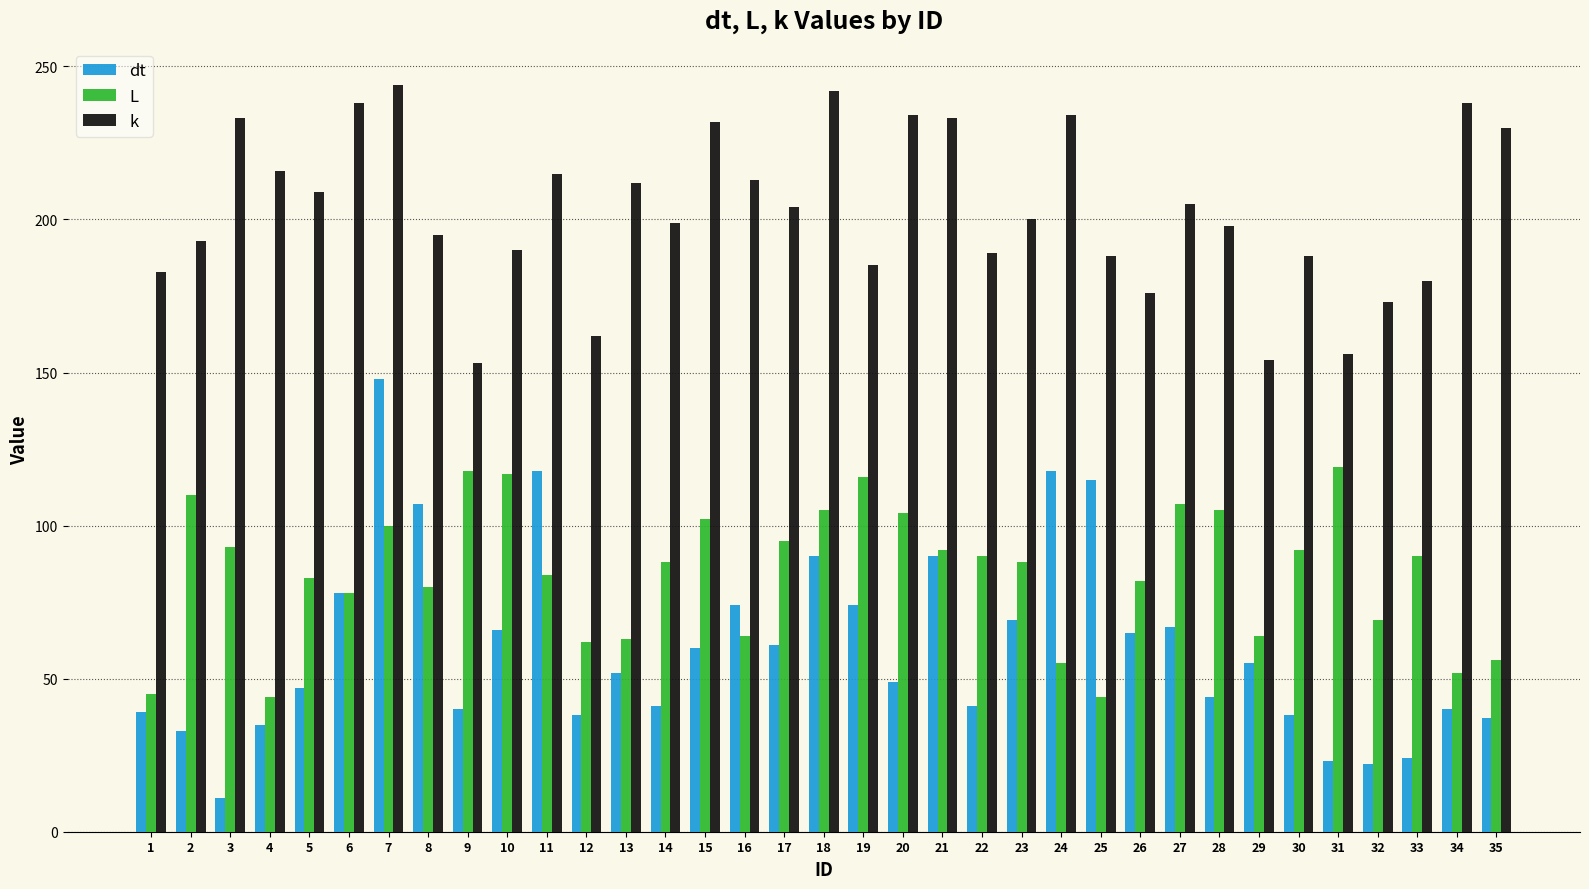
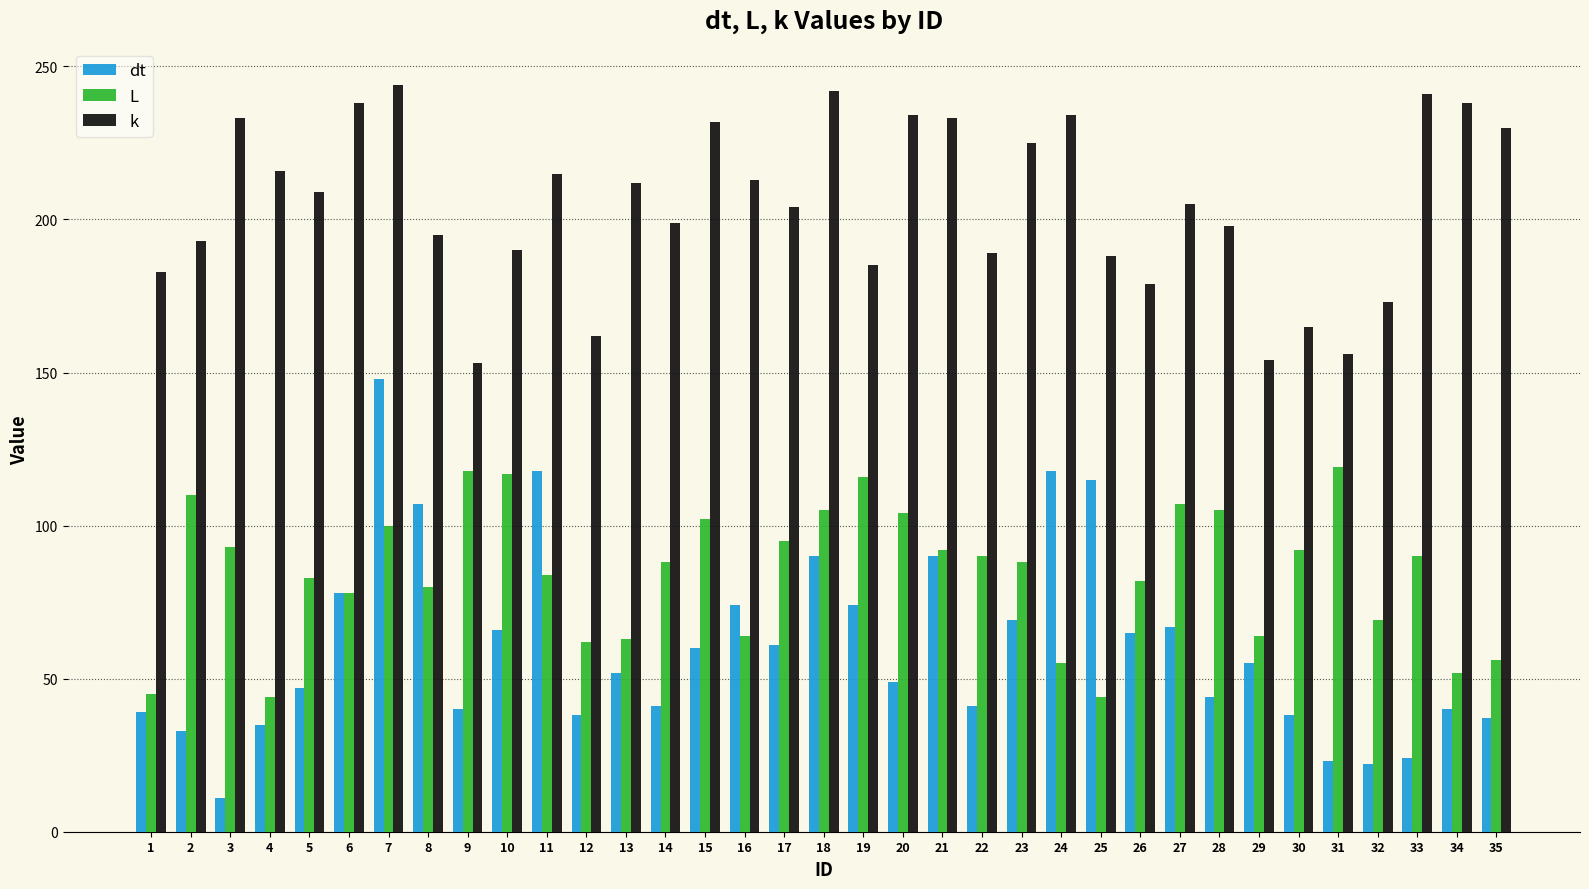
  {
    "dt": {
      "1": 39,
      "2": 33,
      "3": 11,
      "4": 35,
      "5": 47,
      "6": 78,
      "7": 148,
      "8": 107,
      "9": 40,
      "10": 66,
      "11": 118,
      "12": 38,
      "13": 52,
      "14": 41,
      "15": 60,
      "16": 74,
      "17": 61,
      "18": 90,
      "19": 74,
      "20": 49,
      "21": 90,
      "22": 41,
      "23": 69,
      "24": 118,
      "25": 115,
      "26": 65,
      "27": 67,
      "28": 44,
      "29": 55,
      "30": 38,
      "31": 23,
      "32": 22,
      "33": 24,
      "34": 40,
      "35": 37
    },
    "L": {
      "1": 45,
      "2": 110,
      "3": 93,
      "4": 44,
      "5": 83,
      "6": 78,
      "7": 100,
      "8": 80,
      "9": 118,
      "10": 117,
      "11": 84,
      "12": 62,
      "13": 63,
      "14": 88,
      "15": 102,
      "16": 64,
      "17": 95,
      "18": 105,
      "19": 116,
      "20": 104,
      "21": 92,
      "22": 90,
      "23": 88,
      "24": 55,
      "25": 44,
      "26": 82,
      "27": 107,
      "28": 105,
      "29": 64,
      "30": 92,
      "31": 119,
      "32": 69,
      "33": 90,
      "34": 52,
      "35": 56
    },
    "k": {
      "1": 183,
      "2": 193,
      "3": 233,
      "4": 216,
      "5": 209,
      "6": 238,
      "7": 244,
      "8": 195,
      "9": 153,
      "10": 190,
      "11": 215,
      "12": 162,
      "13": 212,
      "14": 199,
      "15": 232,
      "16": 213,
      "17": 204,
      "18": 242,
      "19": 185,
      "20": 234,
      "21": 233,
      "22": 189,
-     "23": 200,
+     "23": 225,
      "24": 234,
      "25": 188,
-     "26": 176,
+     "26": 179,
      "27": 205,
      "28": 198,
      "29": 154,
-     "30": 188,
+     "30": 165,
      "31": 156,
      "32": 173,
-     "33": 180,
+     "33": 241,
      "34": 238,
      "35": 230
    }
  }
